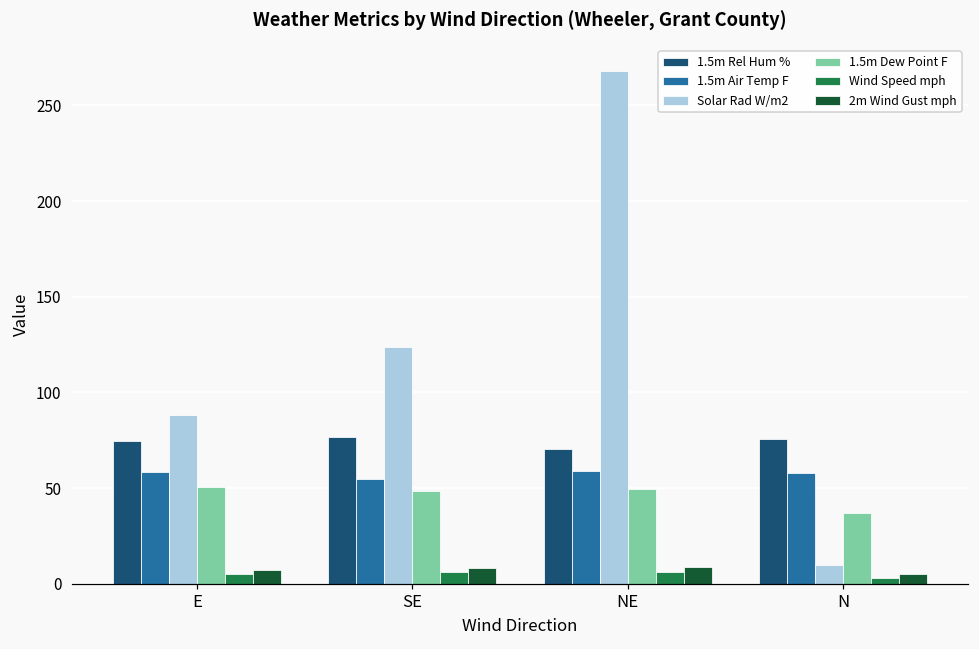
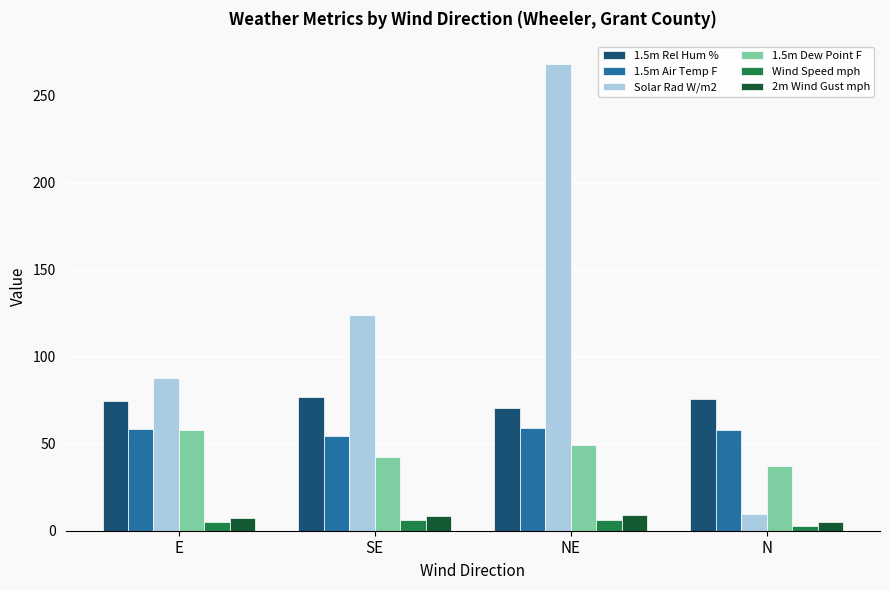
  {
    "Solar Rad W/m2": {
      "E": 88,
      "SE": 124,
      "NE": 268,
      "N": 10
    },
    "1.5m Dew Point F": {
-     "E": 51,
-     "SE": 48,
+     "E": 58,
+     "SE": 42,
      "NE": 49,
      "N": 37
    }
  }
